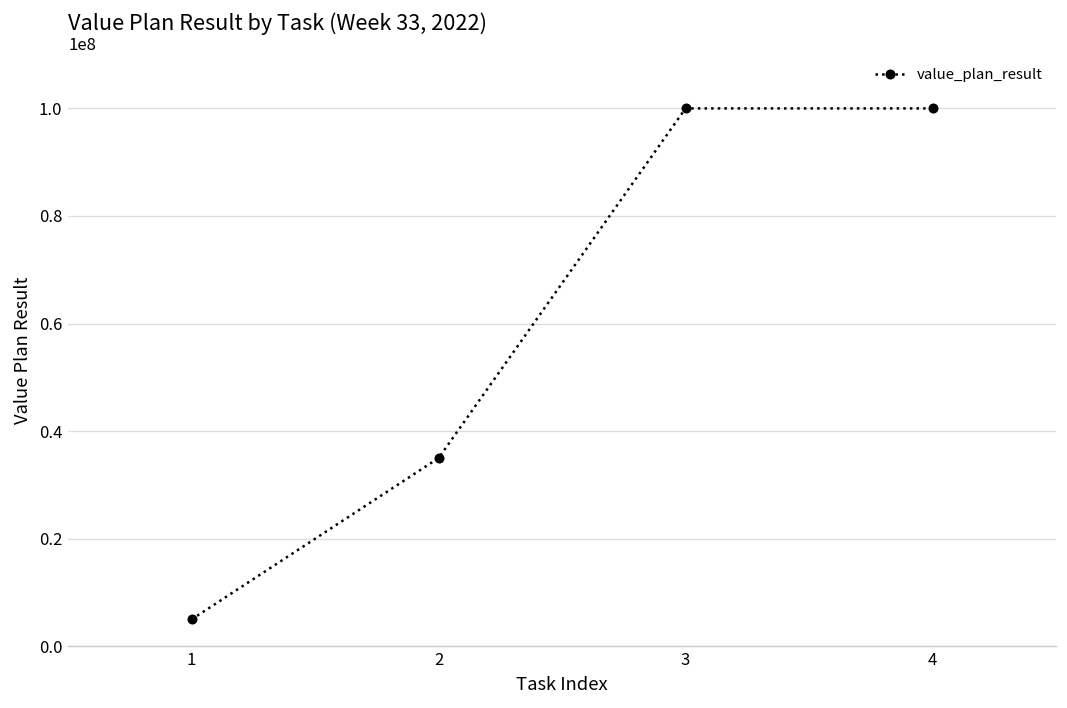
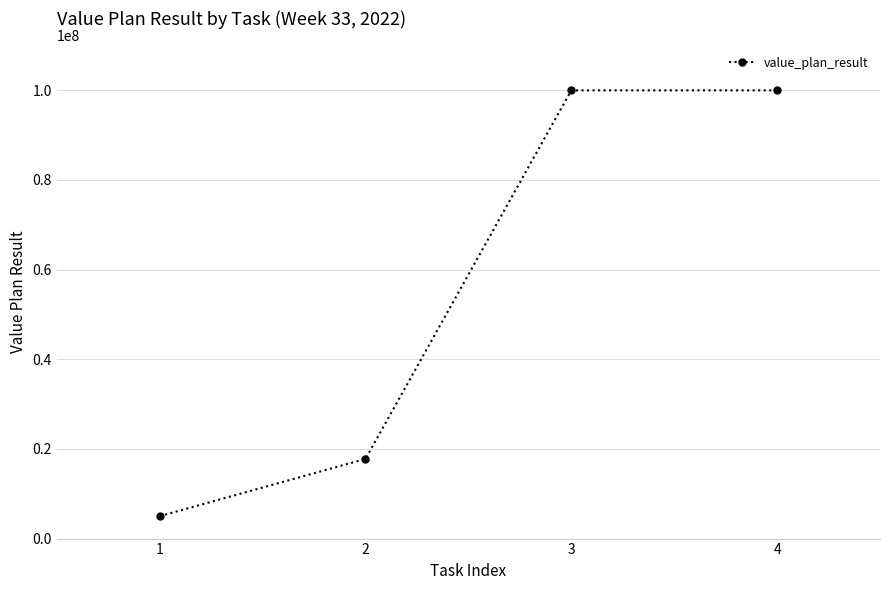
  {
    "1": 5000000,
-   "2": 35000000,
+   "2": 18000000,
    "3": 100000000,
    "4": 100000000
  }
